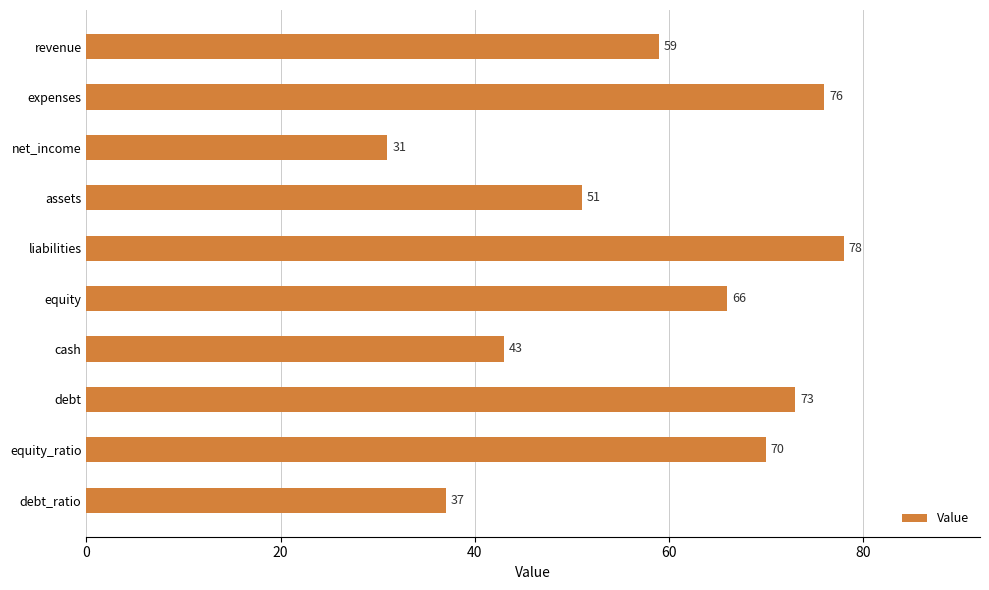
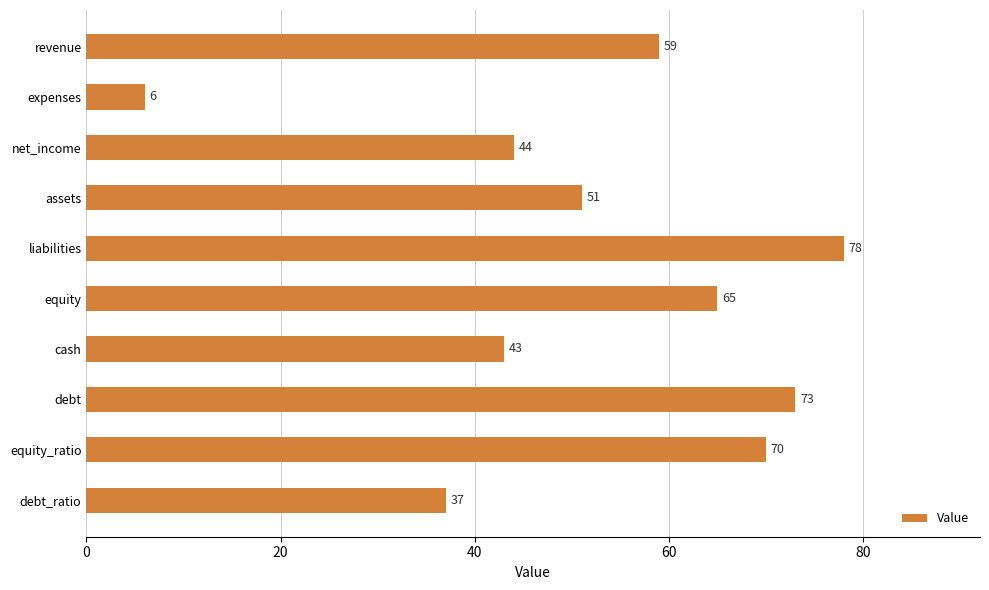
  {
    "revenue": 59,
-   "expenses": 76,
-   "net_income": 31,
+   "expenses": 6,
+   "net_income": 44,
    "assets": 51,
    "liabilities": 78,
-   "equity": 66,
+   "equity": 65,
    "cash": 43,
    "debt": 73,
    "equity_ratio": 70,
    "debt_ratio": 37
  }
